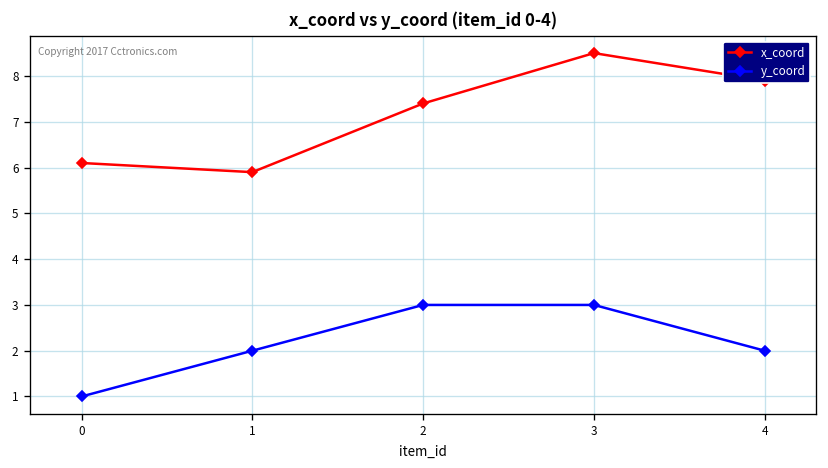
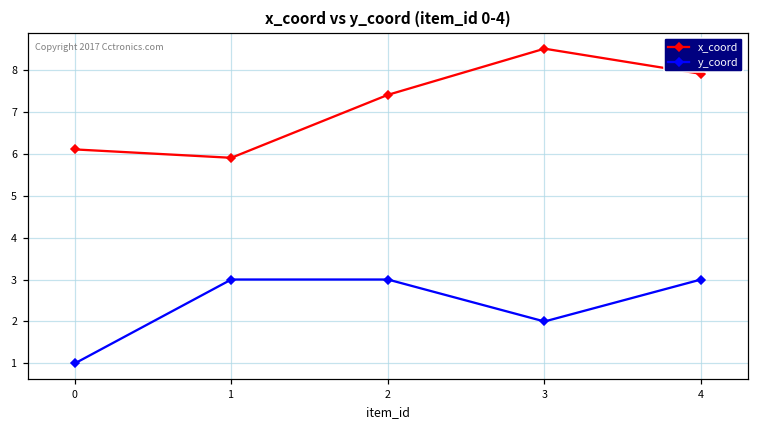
  {
    "x_coord": {
      "0": 6.1,
      "1": 5.9,
      "2": 7.4,
      "3": 8.5
    },
    "y_coord": {
      "0": 1,
-     "1": 2,
+     "1": 3,
      "2": 3,
-     "3": 3,
-     "4": 2
+     "3": 2,
+     "4": 3
    }
  }
